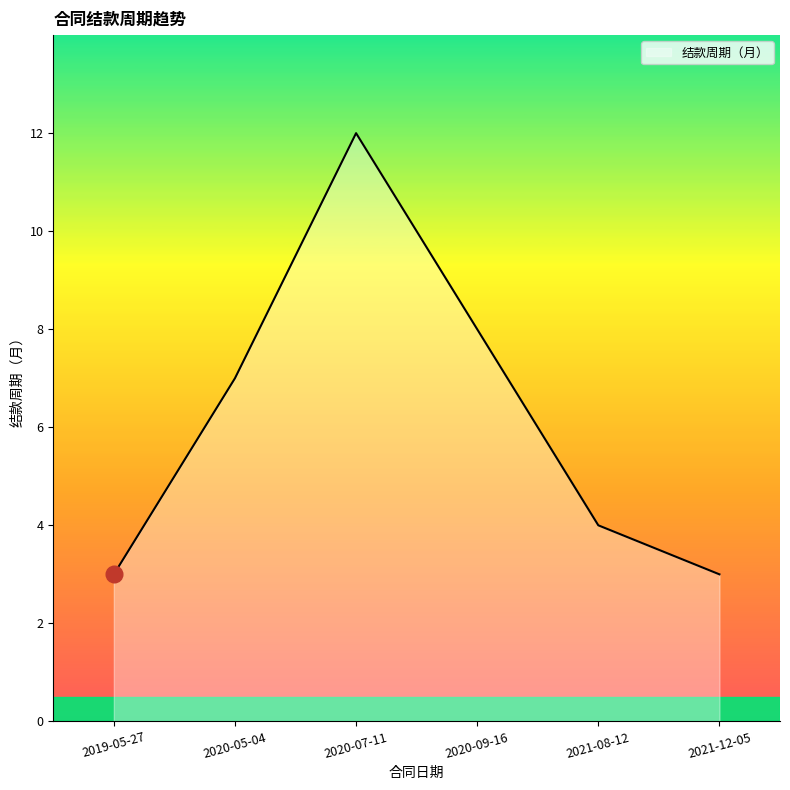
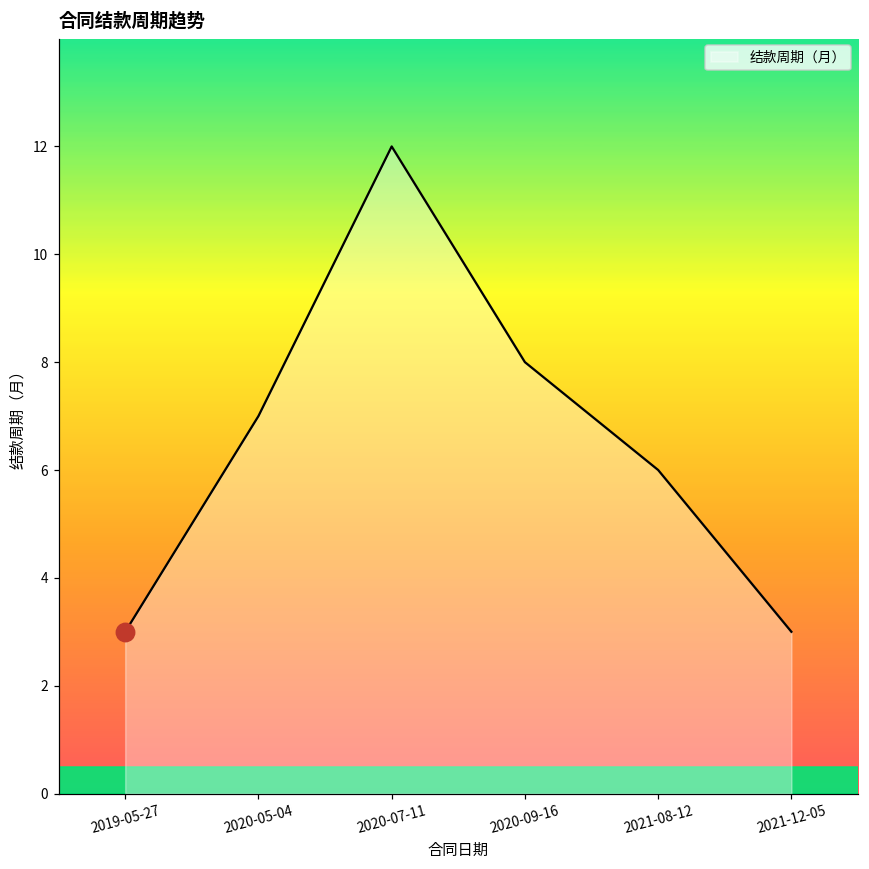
  {
    "结款周期（月）": {
      "2020-05-04": 7,
      "2020-07-11": 12,
      "2020-09-16": 8,
-     "2021-08-12": 4,
+     "2021-08-12": 6,
      "2021-12-05": 3
    }
  }
